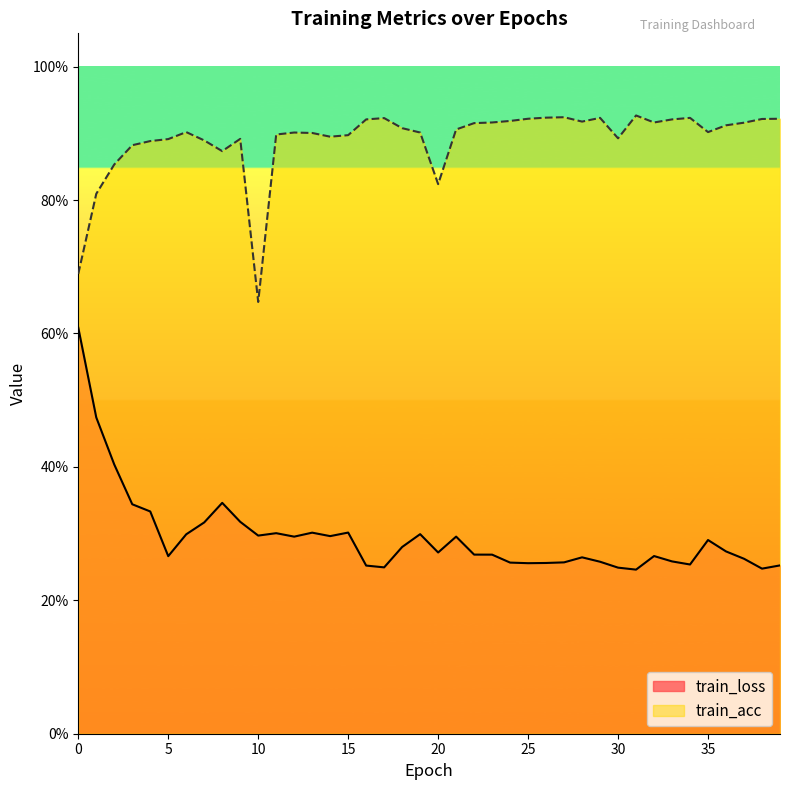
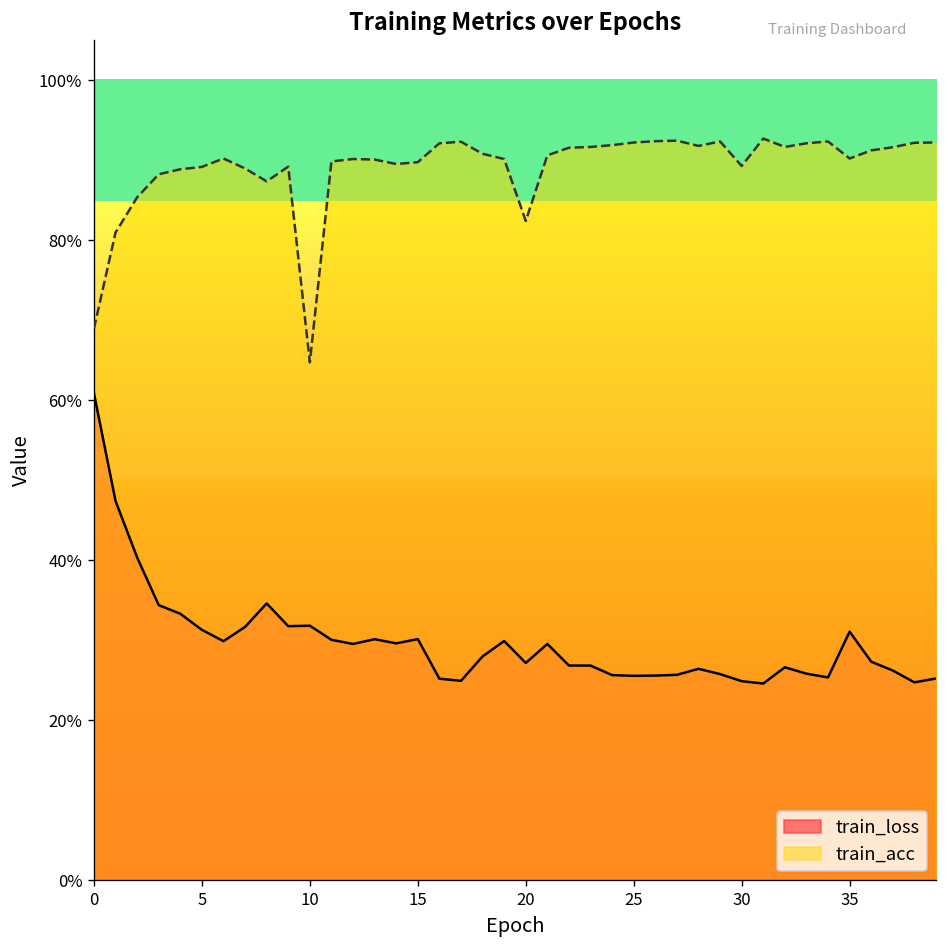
  {
    "train_loss": {
      "0": "61%",
-     "5": "27%",
-     "10": "30%",
+     "5": "31%",
+     "10": "32%",
      "15": "30%",
      "20": "27%",
      "25": "26%",
      "30": "25%",
-     "35": "29%"
+     "35": "31%"
    },
    "train_acc": {
      "0": "69%",
      "5": "89%",
      "10": "65%",
      "15": "90%",
      "20": "82%",
      "25": "92%",
      "30": "89%",
      "35": "90%"
    }
  }
